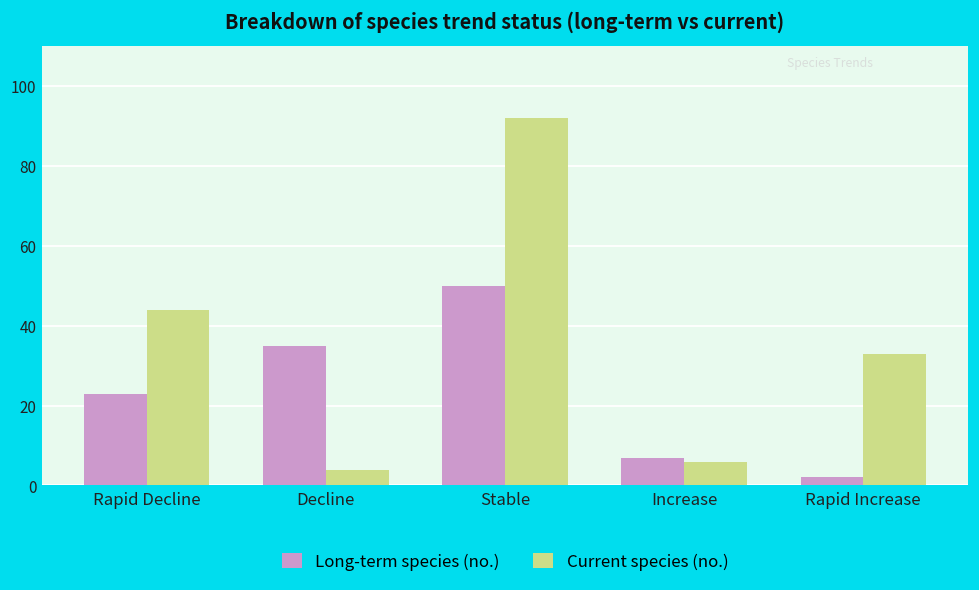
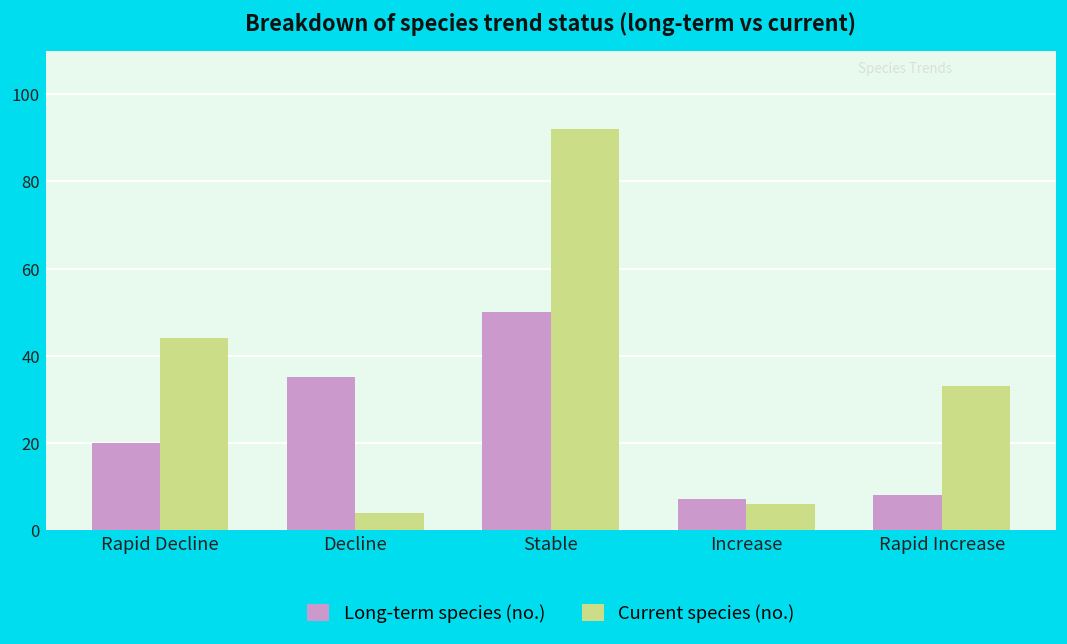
  {
    "Long-term species (no.)": {
-     "Rapid Decline": 23,
+     "Rapid Decline": 20,
      "Decline": 35,
      "Stable": 50,
      "Increase": 7,
-     "Rapid Increase": 2
+     "Rapid Increase": 8
    },
    "Current species (no.)": {
      "Rapid Decline": 44,
      "Decline": 4,
      "Stable": 92,
      "Increase": 6,
      "Rapid Increase": 33
    }
  }
